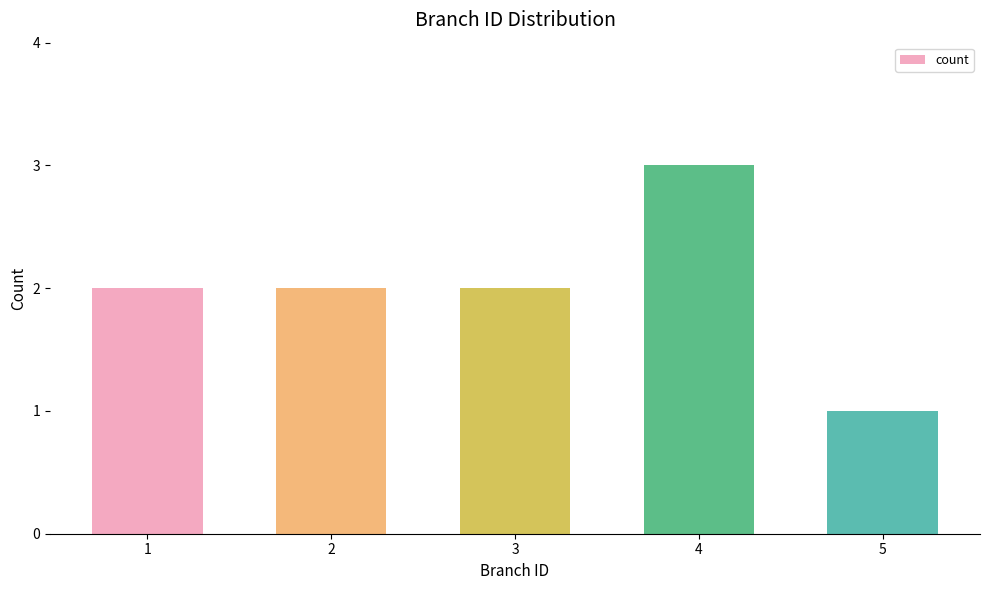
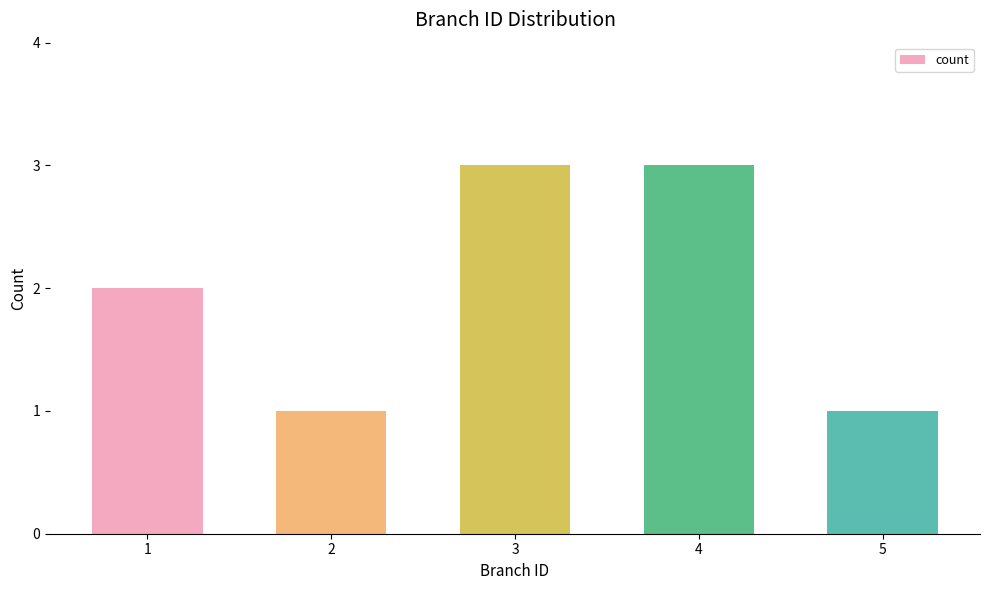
  {
    "1": 2,
-   "2": 2,
-   "3": 2,
+   "2": 1,
+   "3": 3,
    "4": 3,
    "5": 1
  }
